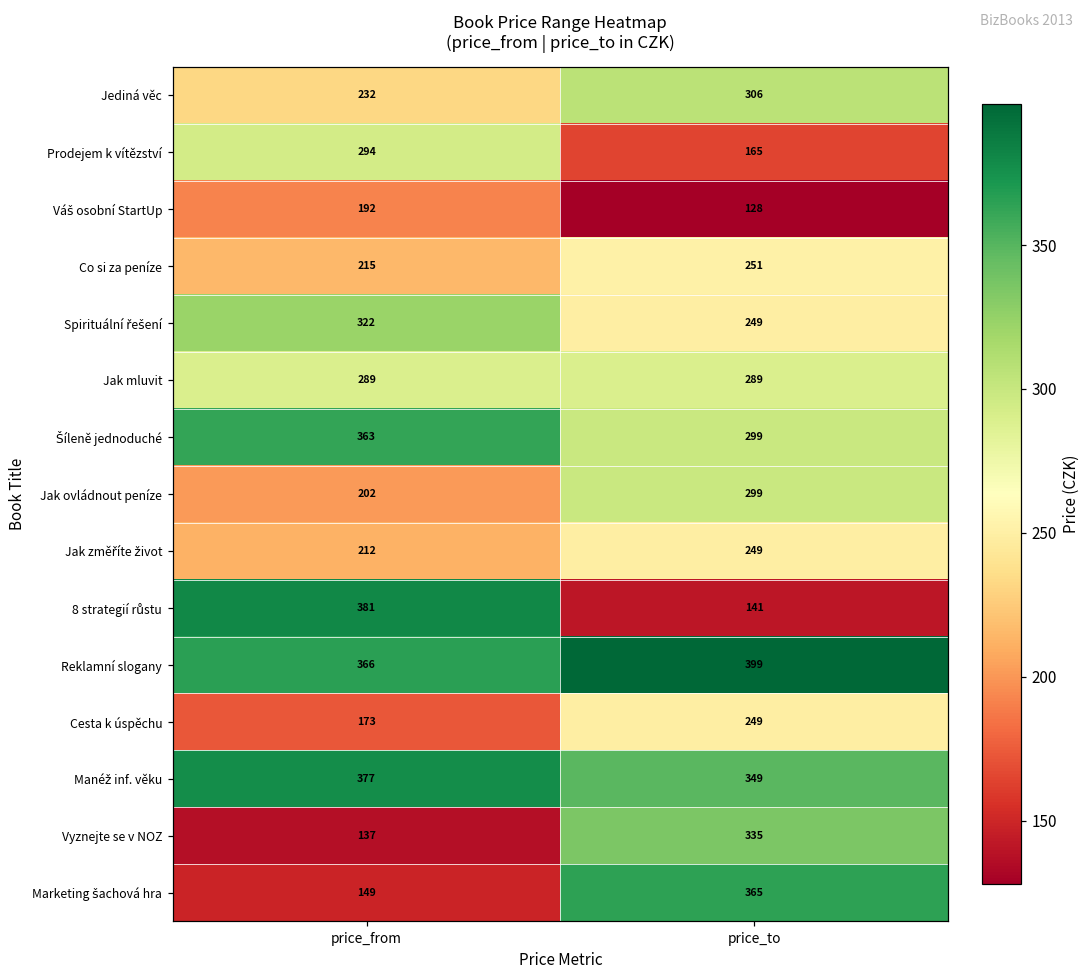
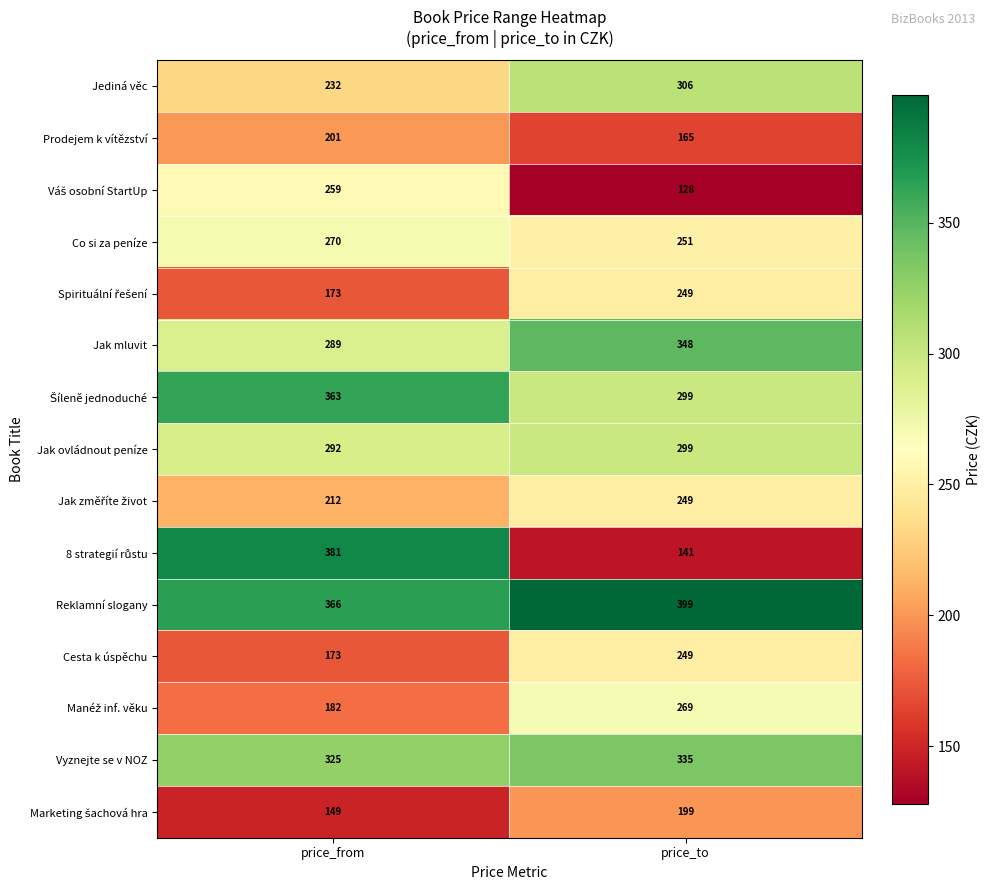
  {
    "Jediná věc": {
      "price_from": 232,
      "price_to": 306
    },
    "Prodejem k vítězství": {
-     "price_from": 294,
+     "price_from": 201,
      "price_to": 165
    },
    "Váš osobní StartUp": {
-     "price_from": 192,
+     "price_from": 259,
      "price_to": 128
    },
    "Co si za peníze": {
-     "price_from": 215,
+     "price_from": 270,
      "price_to": 251
    },
    "Spirituální řešení": {
-     "price_from": 322,
+     "price_from": 173,
      "price_to": 249
    },
    "Jak mluvit": {
      "price_from": 289,
-     "price_to": 289
+     "price_to": 348
    },
    "Šíleně jednoduché": {
      "price_from": 363,
      "price_to": 299
    },
    "Jak ovládnout peníze": {
-     "price_from": 202,
+     "price_from": 292,
      "price_to": 299
    },
    "Jak změříte život": {
      "price_from": 212,
      "price_to": 249
    },
    "8 strategií růstu": {
      "price_from": 381,
      "price_to": 141
    },
    "Reklamní slogany": {
      "price_from": 366,
      "price_to": 399
    },
    "Cesta k úspěchu": {
      "price_from": 173,
      "price_to": 249
    },
    "Manéž inf. věku": {
-     "price_from": 377,
-     "price_to": 349
+     "price_from": 182,
+     "price_to": 269
    },
    "Vyznejte se v NOZ": {
-     "price_from": 137,
+     "price_from": 325,
      "price_to": 335
    },
    "Marketing šachová hra": {
      "price_from": 149,
-     "price_to": 365
+     "price_to": 199
    }
  }
